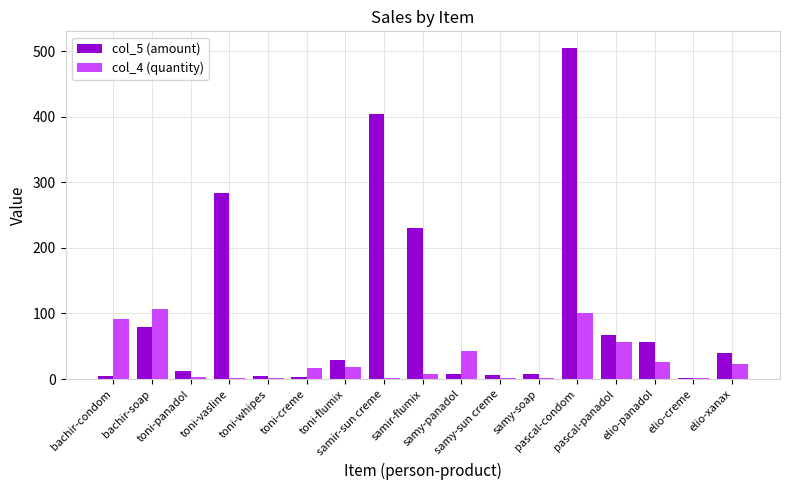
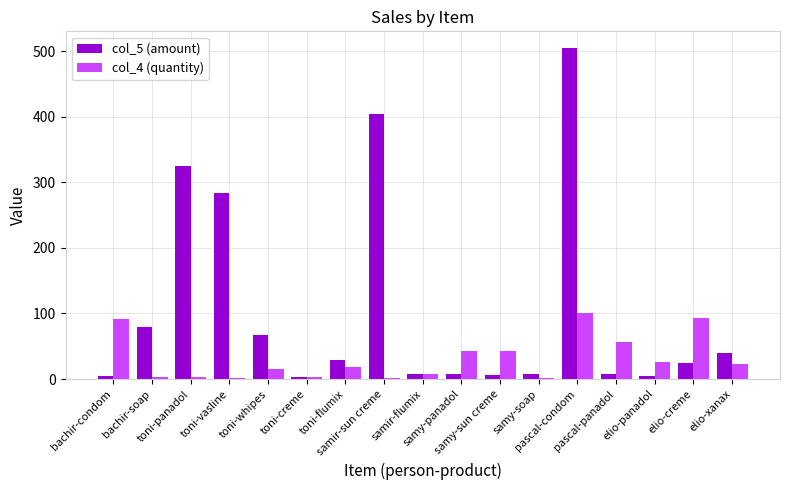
  {
    "col_5 (amount)": {
      "bachir-condom": 10,
      "bachir-soap": 80,
-     "toni-panadol": 10,
+     "toni-panadol": 330,
      "toni-vasline": 280,
-     "toni-whipes": 0,
+     "toni-whipes": 70,
      "toni-flumix": 30,
      "samir-sun creme": 400,
-     "samir-flumix": 230,
+     "samir-flumix": 10,
      "samy-panadol": 10,
      "samy-sun creme": 10,
      "samy-soap": 10,
      "pascal-condom": 510,
-     "pascal-panadol": 70,
-     "elio-panadol": 60,
-     "elio-creme": 0,
+     "pascal-panadol": 10,
+     "elio-panadol": 0,
+     "elio-creme": 20,
      "elio-xanax": 40
    },
    "col_4 (quantity)": {
      "bachir-condom": 90,
-     "bachir-soap": 110,
-     "toni-whipes": 0,
-     "toni-creme": 20,
+     "bachir-soap": 0,
+     "toni-whipes": 20,
+     "toni-creme": 0,
      "toni-flumix": 20,
      "samir-flumix": 10,
      "samy-panadol": 40,
-     "samy-sun creme": 0,
+     "samy-sun creme": 40,
      "pascal-condom": 100,
      "pascal-panadol": 60,
      "elio-panadol": 30,
-     "elio-creme": 0,
+     "elio-creme": 90,
      "elio-xanax": 20
    }
  }
